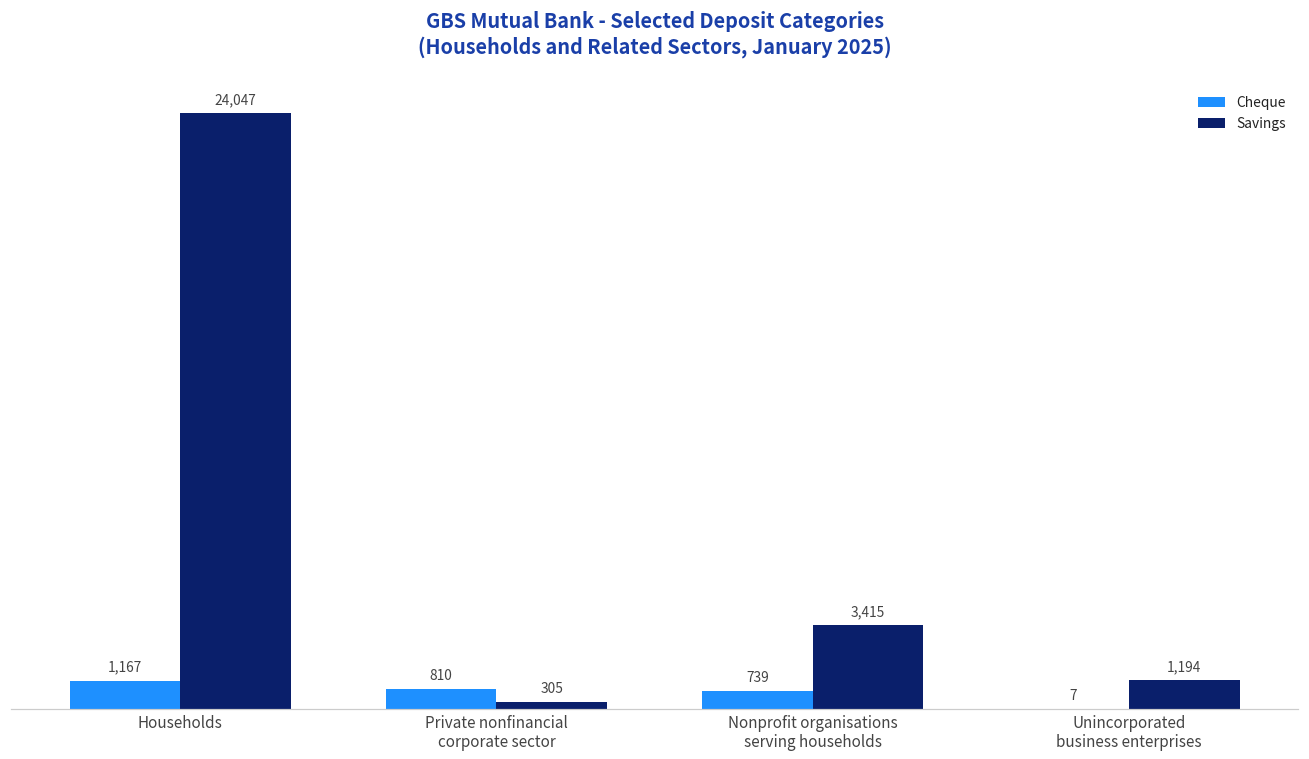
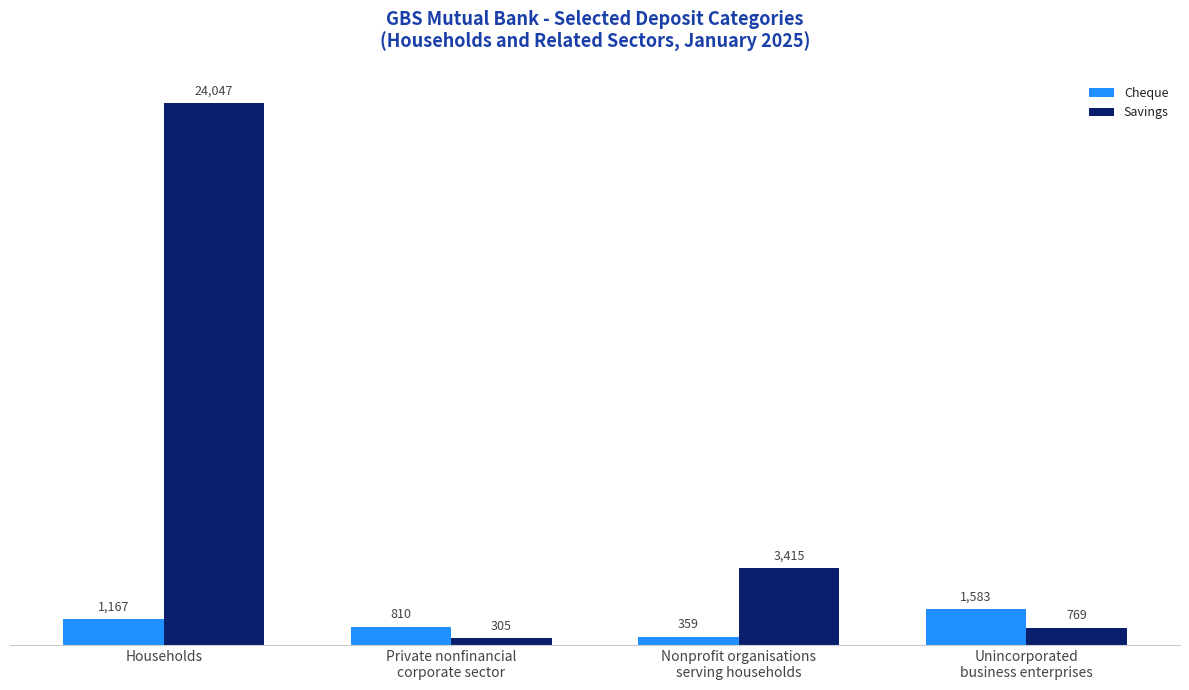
  {
    "Cheque": {
      "Households": "1,167",
      "Private nonfinancial corporate sector": "810",
-     "Nonprofit organisations serving households": "739",
-     "Unincorporated business enterprises": "7"
+     "Nonprofit organisations serving households": "359",
+     "Unincorporated business enterprises": "1,583"
    },
    "Savings": {
      "Households": "24,047",
      "Private nonfinancial corporate sector": "305",
      "Nonprofit organisations serving households": "3,415",
-     "Unincorporated business enterprises": "1,194"
+     "Unincorporated business enterprises": "769"
    }
  }
